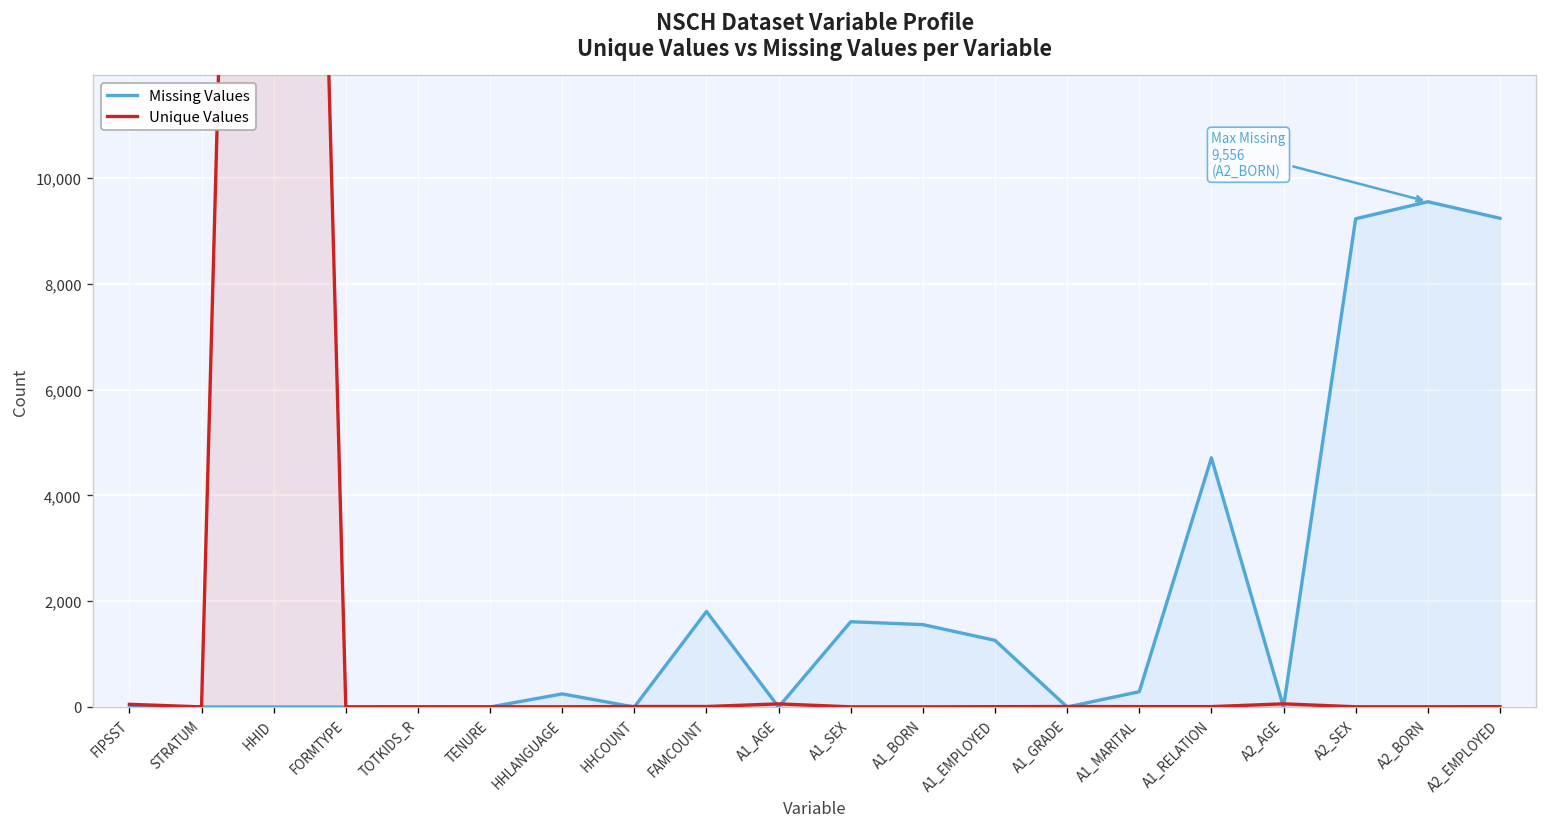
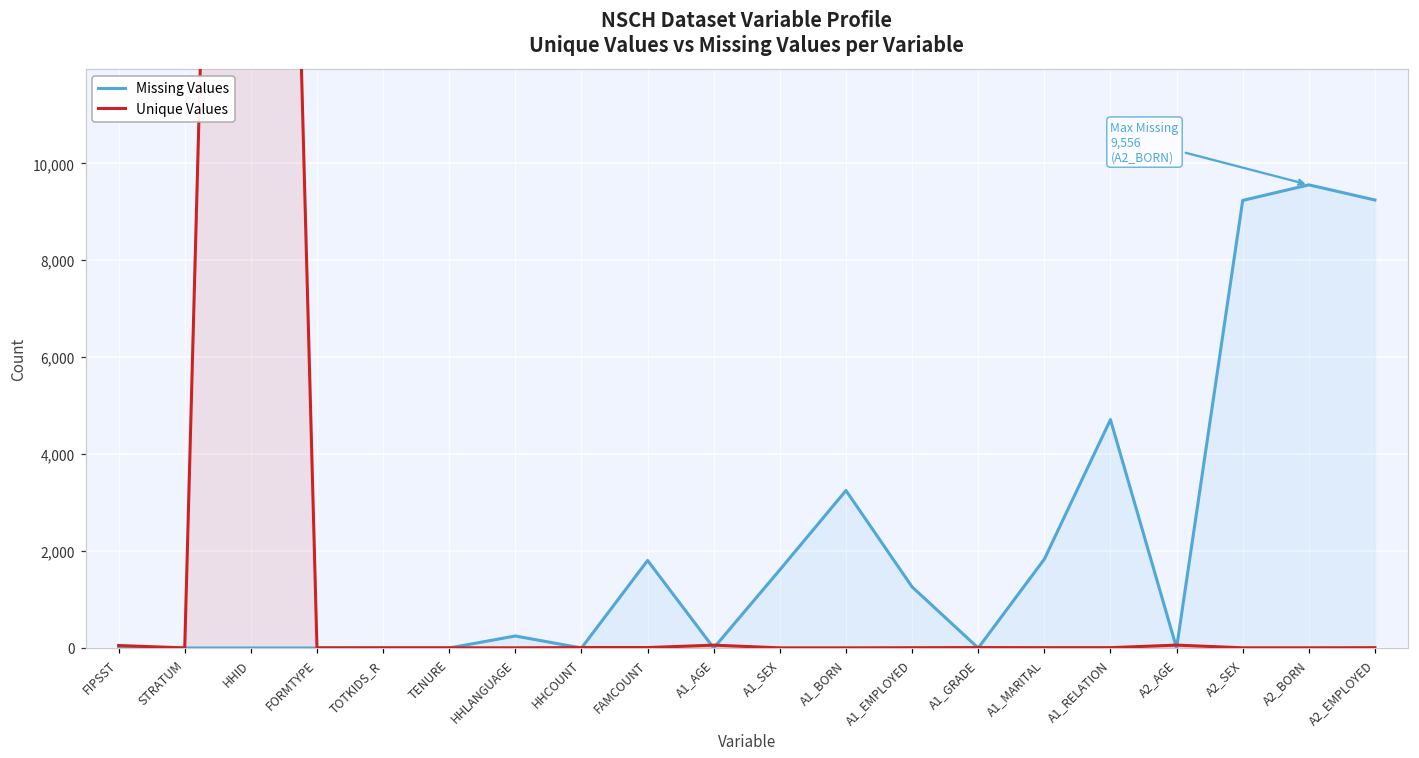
  {
    "Missing Values": {
      "HHID": "0",
      "HHLANGUAGE": "200",
      "FAMCOUNT": "1,800",
      "A1_AGE": "0",
      "A1_SEX": "1,600",
-     "A1_BORN": "1,600",
+     "A1_BORN": "3,300",
      "A1_EMPLOYED": "1,300",
-     "A1_MARITAL": "300",
+     "A1_MARITAL": "1,800",
      "A1_RELATION": "4,700",
      "A2_AGE": "0",
      "A2_SEX": "9,200",
      "A2_EMPLOYED": "9,200"
    },
    "Unique Values": {
      "HHLANGUAGE": "0",
      "FAMCOUNT": "0",
      "A1_AGE": "100",
      "A1_SEX": "0",
      "A1_BORN": "0",
      "A1_EMPLOYED": "0",
      "A1_MARITAL": "0",
      "A1_RELATION": "0",
      "A2_AGE": "100",
      "A2_SEX": "0",
      "A2_BORN": "0",
      "A2_EMPLOYED": "0"
    }
  }
